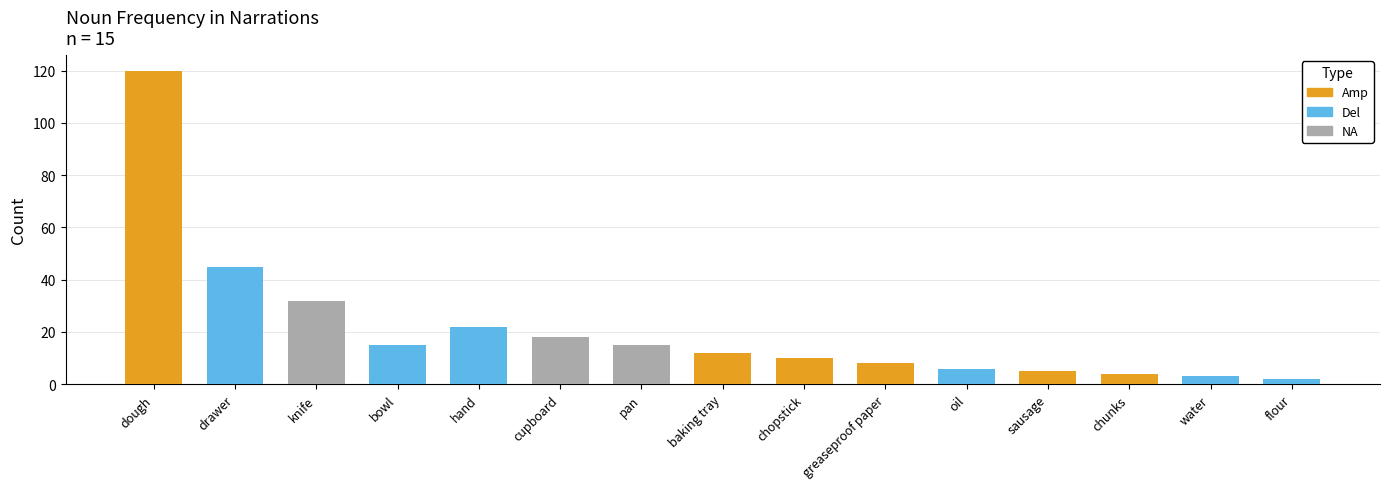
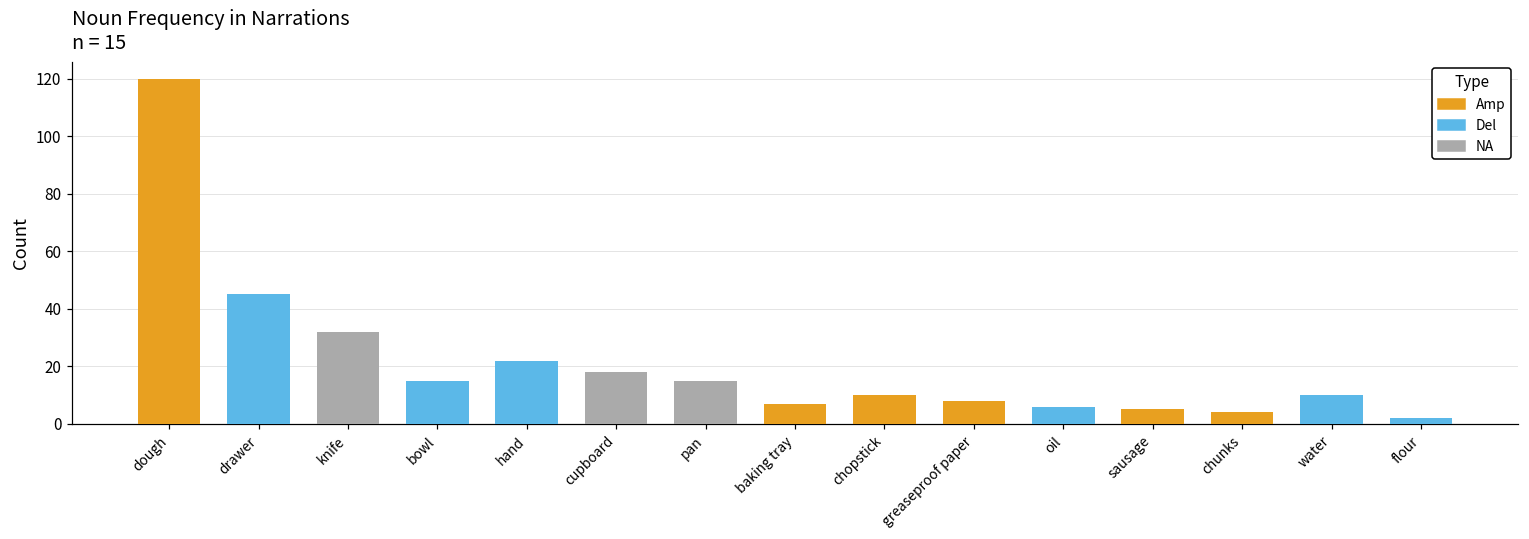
  {
    "dough": 120,
    "drawer": 45,
    "knife": 32,
    "bowl": 15,
    "hand": 22,
    "cupboard": 18,
    "pan": 15,
-   "baking tray": 12,
+   "baking tray": 7,
    "chopstick": 10,
    "greaseproof paper": 8,
    "oil": 6,
    "sausage": 5,
    "chunks": 4,
-   "water": 3,
+   "water": 10,
    "flour": 2
  }
